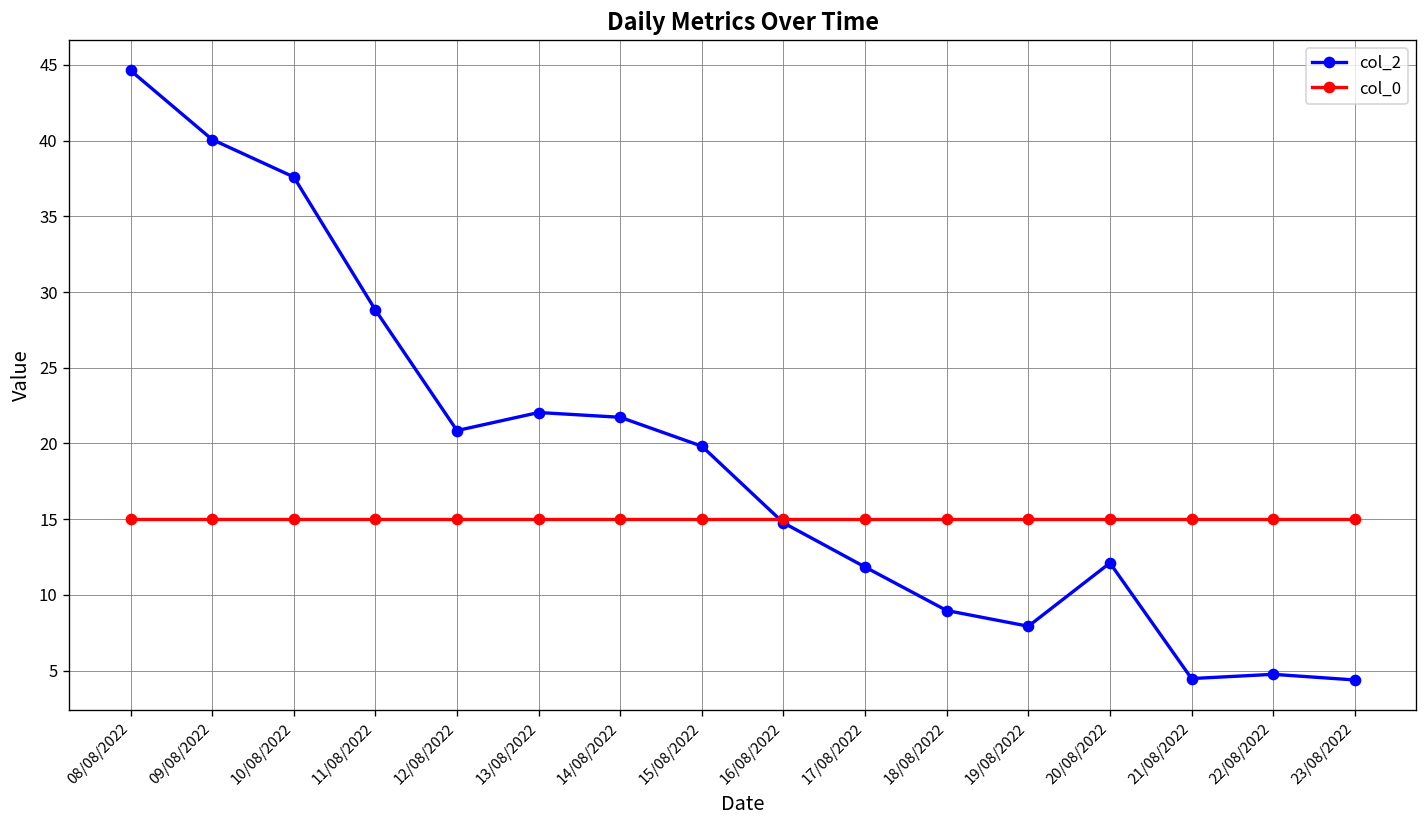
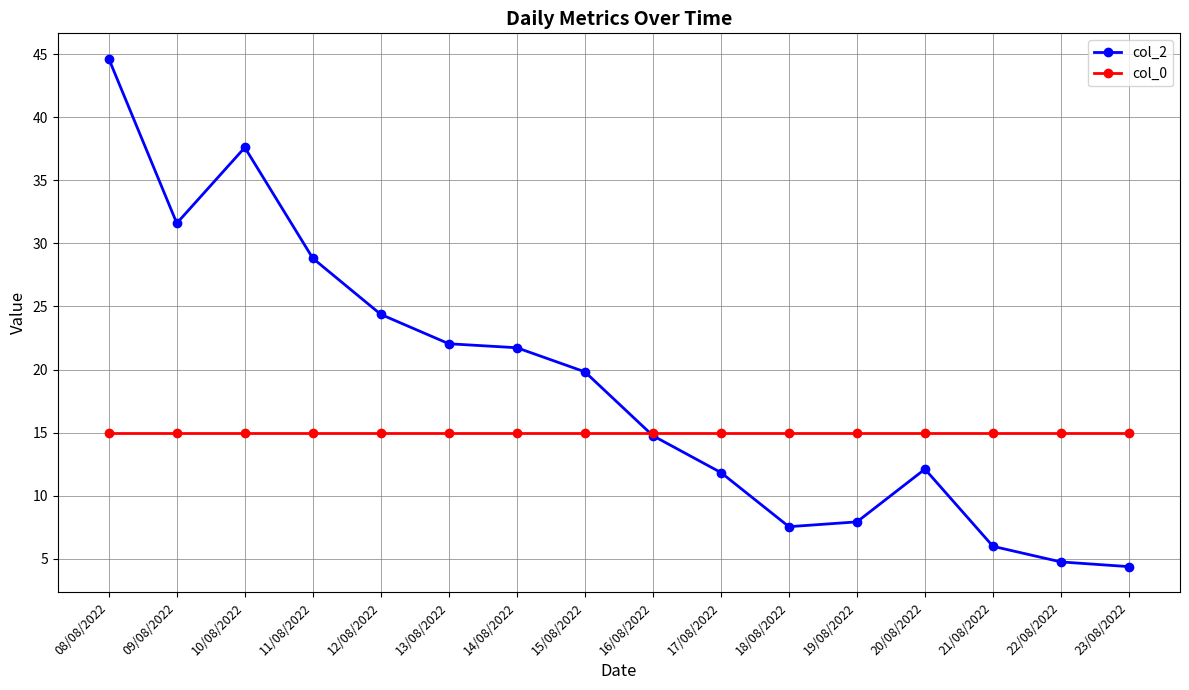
  {
    "col_2": {
      "08/08/2022": 44.6,
-     "09/08/2022": 40.1,
+     "09/08/2022": 31.6,
      "10/08/2022": 37.6,
      "11/08/2022": 28.8,
-     "12/08/2022": 20.9,
+     "12/08/2022": 24.4,
      "13/08/2022": 22.0,
      "14/08/2022": 21.7,
      "15/08/2022": 19.8,
      "16/08/2022": 14.8,
      "17/08/2022": 11.8,
-     "18/08/2022": 9.0,
+     "18/08/2022": 7.5,
      "19/08/2022": 7.9,
      "20/08/2022": 12.1,
-     "21/08/2022": 4.5,
+     "21/08/2022": 6.0,
      "22/08/2022": 4.8,
      "23/08/2022": 4.4
    },
    "col_0": {
      "08/08/2022": 15.0,
      "09/08/2022": 15.0,
      "10/08/2022": 15.0,
      "11/08/2022": 15.0,
      "12/08/2022": 15.0,
      "13/08/2022": 15.0,
      "14/08/2022": 15.0,
      "15/08/2022": 15.0,
      "16/08/2022": 15.0,
      "17/08/2022": 15.0,
      "18/08/2022": 15.0,
      "19/08/2022": 15.0,
      "20/08/2022": 15.0,
      "21/08/2022": 15.0,
      "22/08/2022": 15.0,
      "23/08/2022": 15.0
    }
  }
